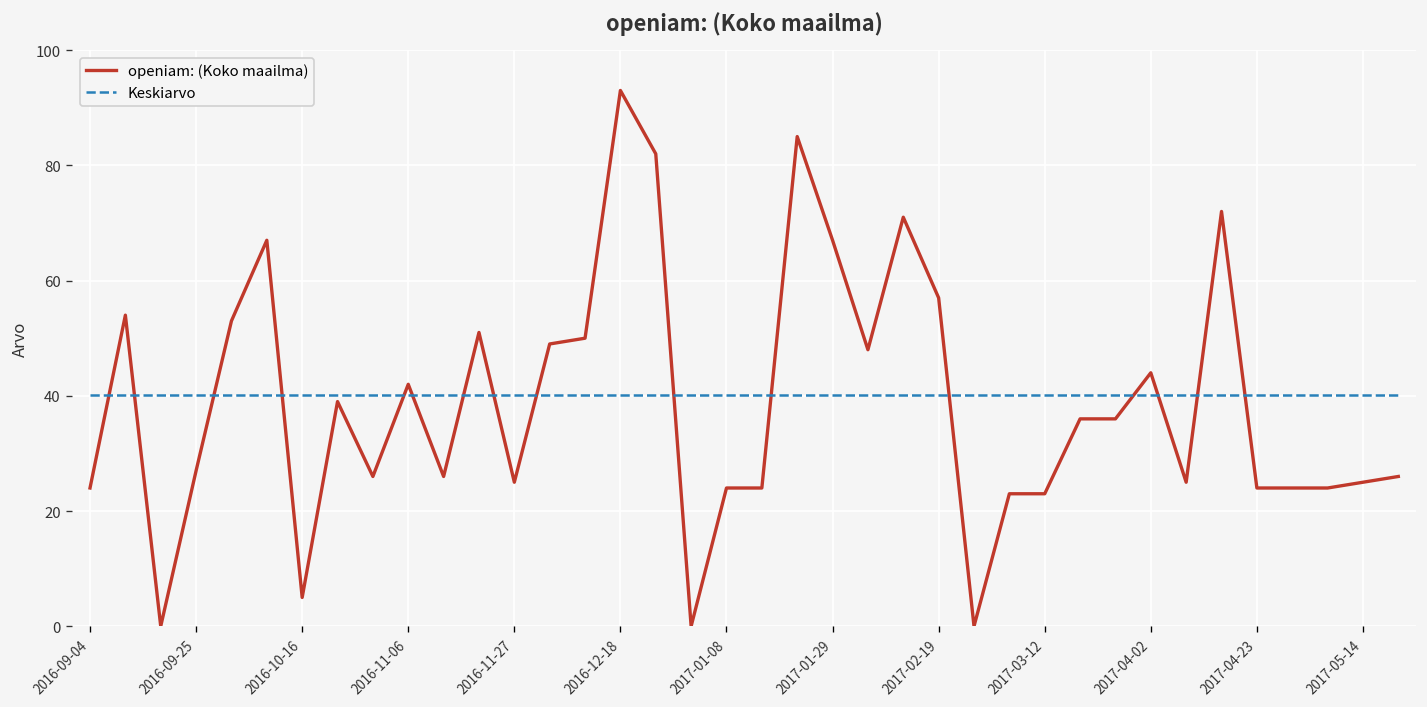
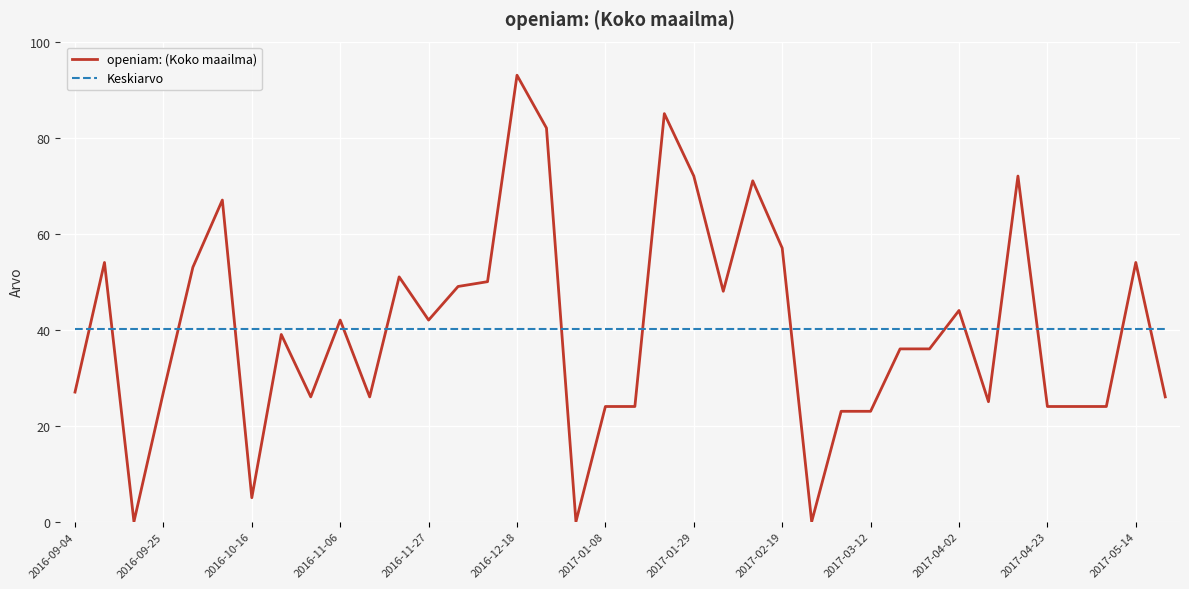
  {
    "openiam: (Koko maailma)": {
-     "2016-09-04": 24,
+     "2016-09-04": 27,
      "2016-09-25": 27,
      "2016-10-16": 5,
      "2016-11-06": 42,
-     "2016-11-27": 25,
+     "2016-11-27": 42,
      "2016-12-18": 93,
      "2017-01-08": 24,
-     "2017-01-29": 67,
+     "2017-01-29": 72,
      "2017-02-19": 57,
      "2017-03-12": 23,
      "2017-04-02": 44,
      "2017-04-23": 24,
-     "2017-05-14": 25
+     "2017-05-14": 54
    },
    "Keskiarvo": {
      "2016-09-04": 40,
      "2016-09-25": 40,
      "2016-10-16": 40,
      "2016-11-06": 40,
      "2016-11-27": 40,
      "2016-12-18": 40,
      "2017-01-08": 40,
      "2017-01-29": 40,
      "2017-02-19": 40,
      "2017-03-12": 40,
      "2017-04-02": 40,
      "2017-04-23": 40,
      "2017-05-14": 40
    }
  }
